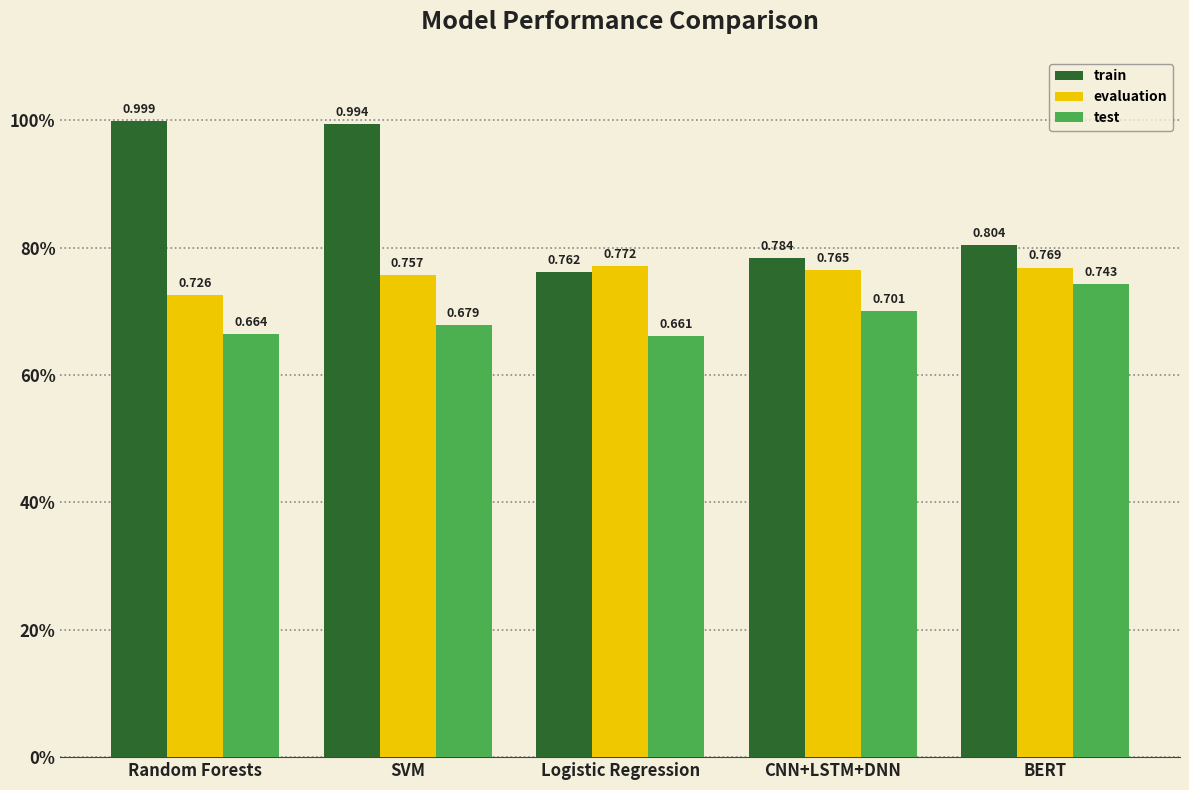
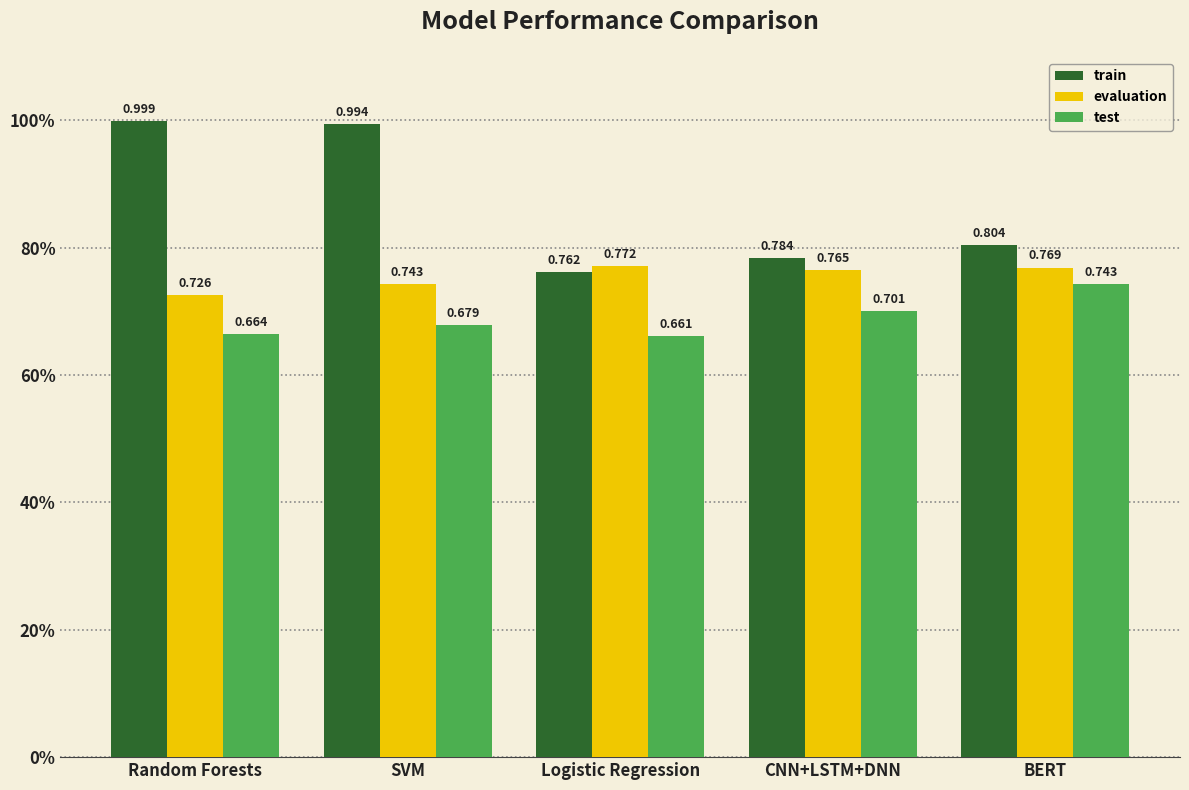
  {
    "train": {
      "Random Forests": 0.999,
      "SVM": 0.994,
      "Logistic Regression": 0.762,
      "CNN+LSTM+DNN": 0.784,
      "BERT": 0.804
    },
    "evaluation": {
      "Random Forests": 0.726,
-     "SVM": 0.757,
+     "SVM": 0.743,
      "Logistic Regression": 0.772,
      "CNN+LSTM+DNN": 0.765,
      "BERT": 0.769
    },
    "test": {
      "Random Forests": 0.664,
      "SVM": 0.679,
      "Logistic Regression": 0.661,
      "CNN+LSTM+DNN": 0.701,
      "BERT": 0.743
    }
  }
